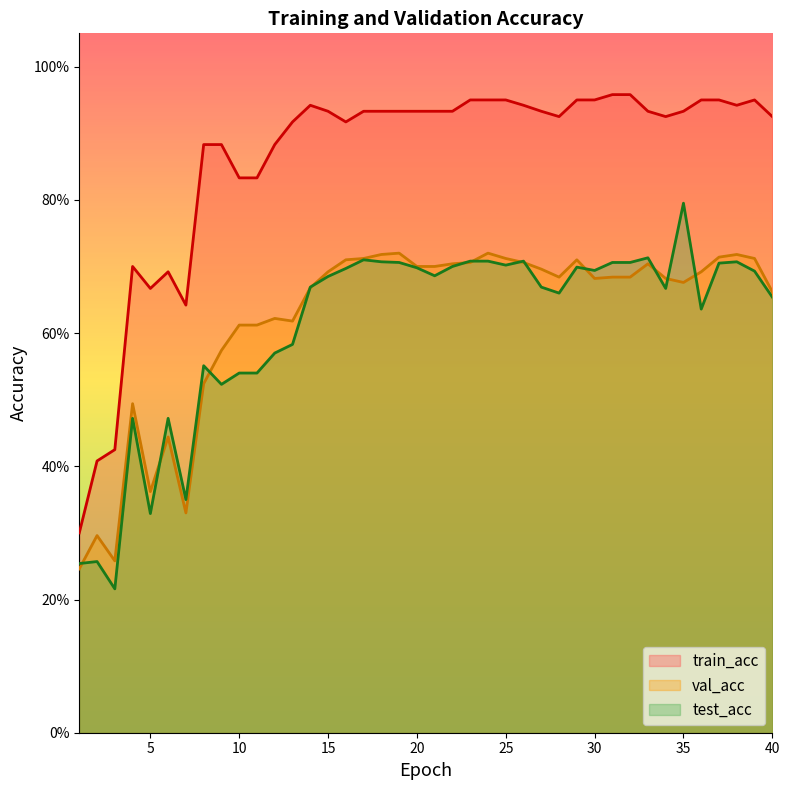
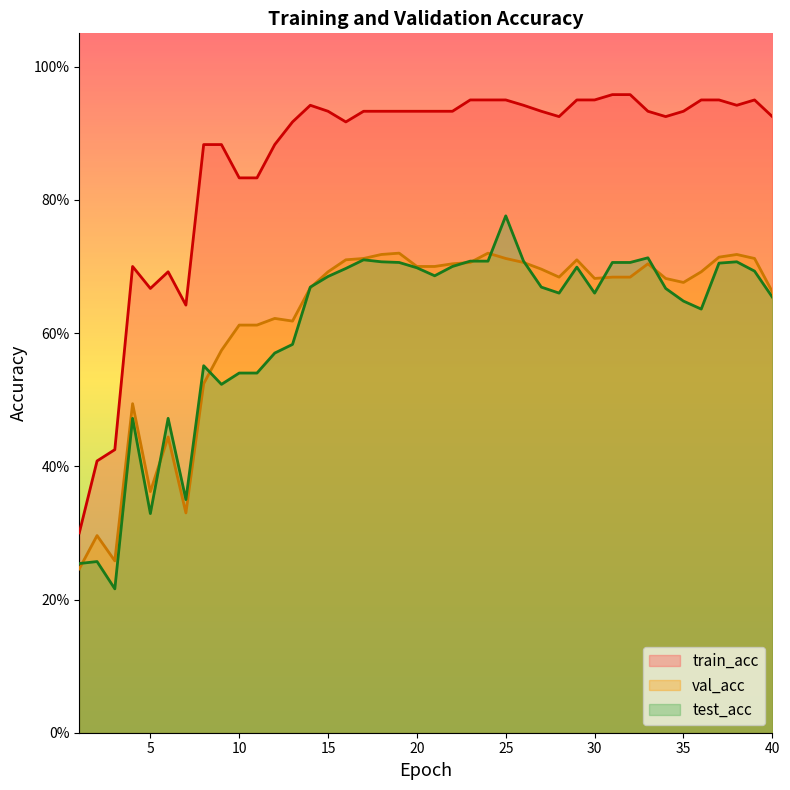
  {
    "test_acc": {
      "5": "33%",
      "10": "54%",
      "15": "69%",
-     "25": "70%",
-     "30": "69%",
-     "35": "80%",
+     "25": "78%",
+     "30": "66%",
+     "35": "65%",
      "40": "65%"
    }
  }
